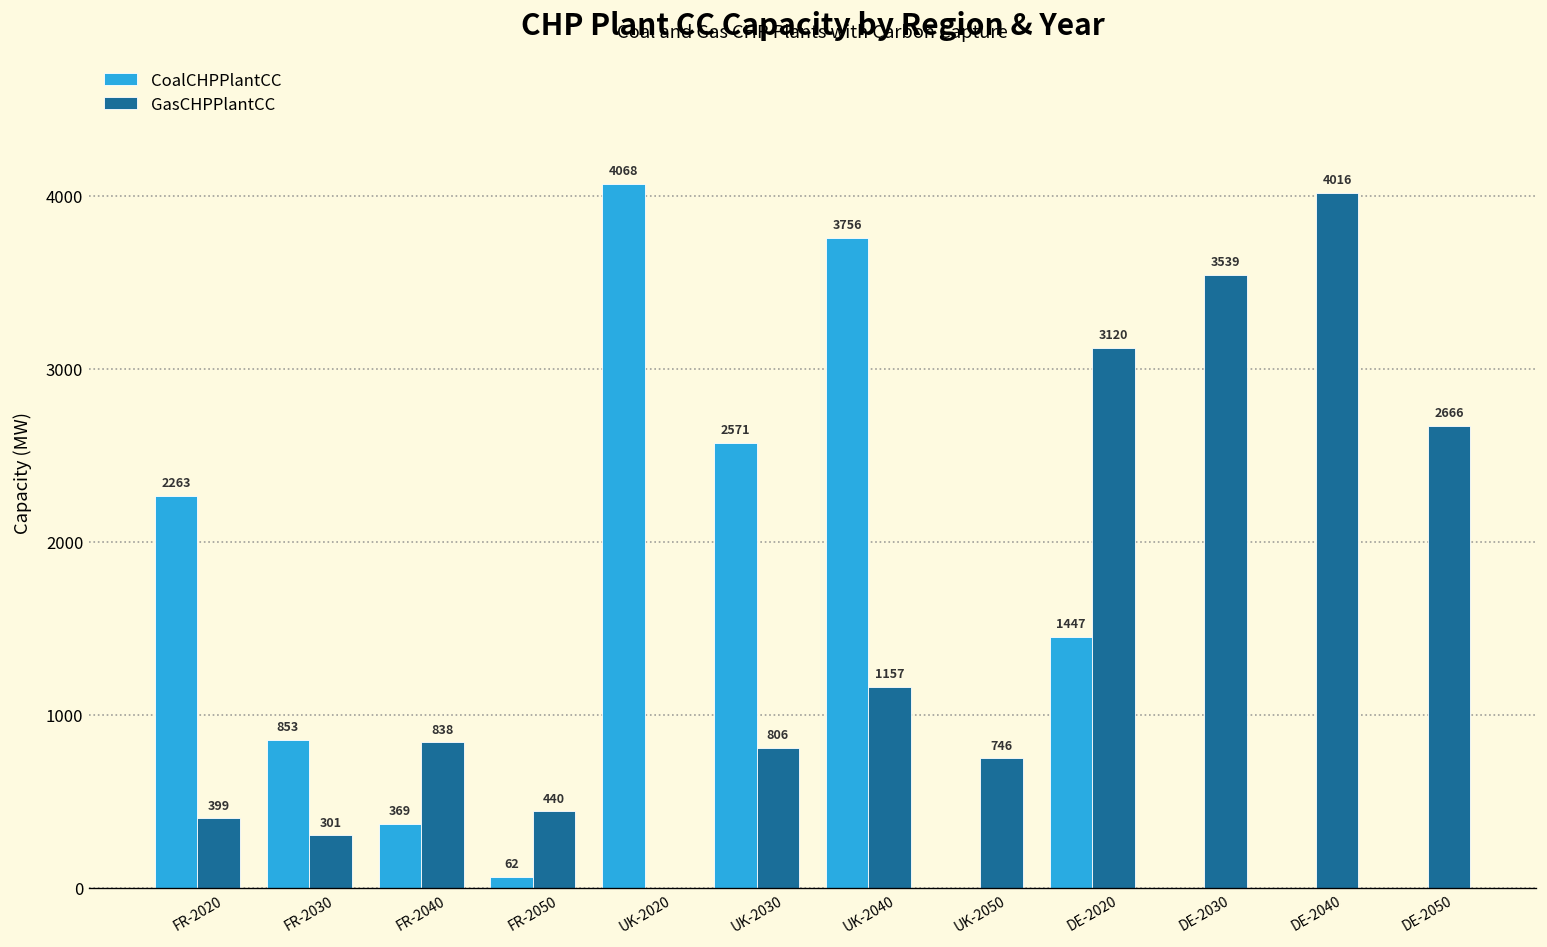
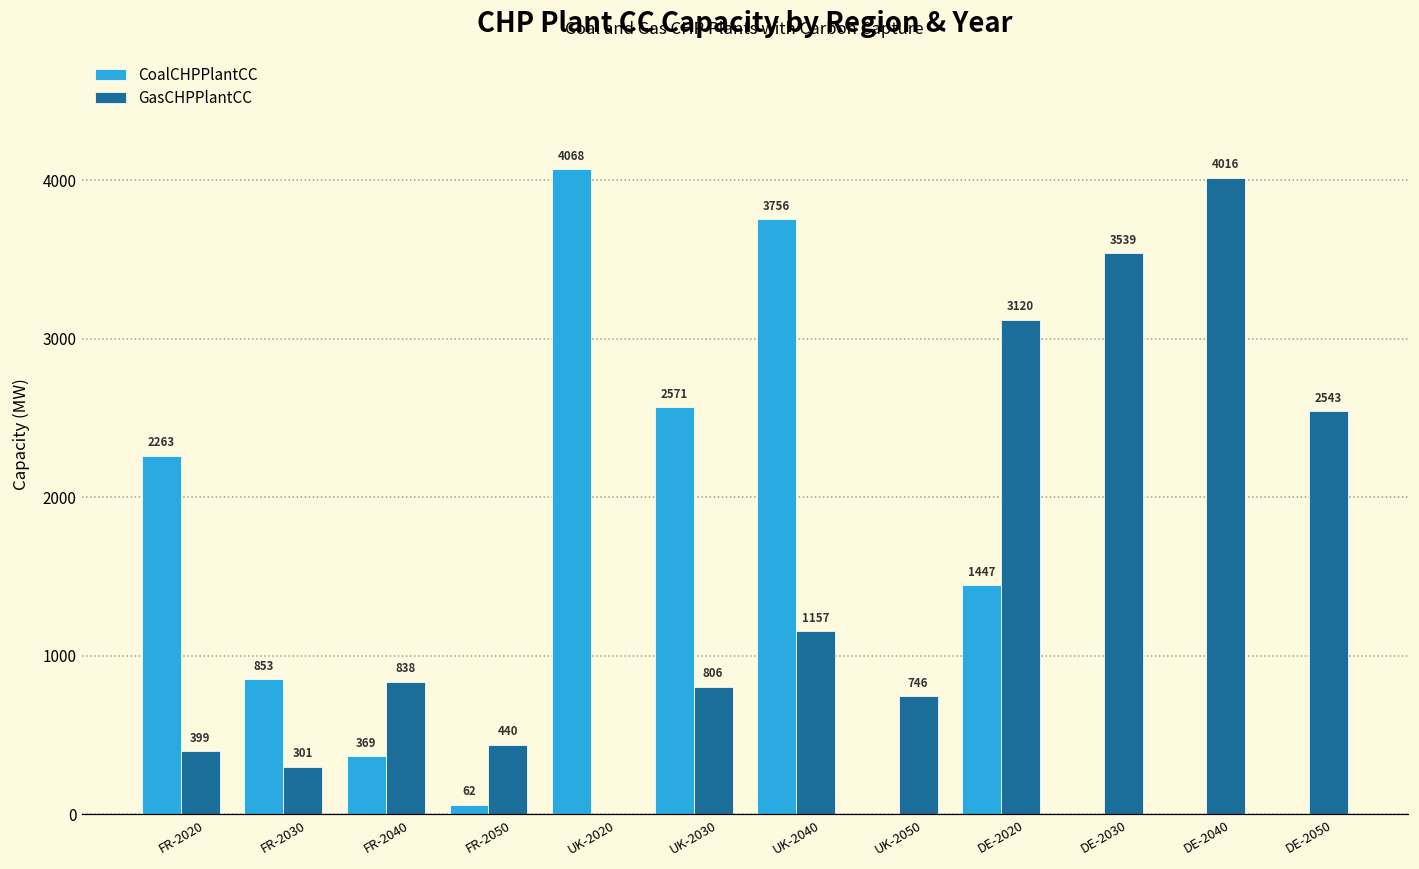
  {
    "CoalCHPPlantCC": {
      "FR-2020": 2263,
      "FR-2030": 853,
      "FR-2040": 369,
      "FR-2050": 62,
      "UK-2020": 4068,
      "UK-2030": 2571,
      "UK-2040": 3756,
      "DE-2020": 1447
    },
    "GasCHPPlantCC": {
      "FR-2020": 399,
      "FR-2030": 301,
      "FR-2040": 838,
      "FR-2050": 440,
      "UK-2030": 806,
      "UK-2040": 1157,
      "UK-2050": 746,
      "DE-2020": 3120,
      "DE-2030": 3539,
      "DE-2040": 4016,
-     "DE-2050": 2666
+     "DE-2050": 2543
    }
  }
